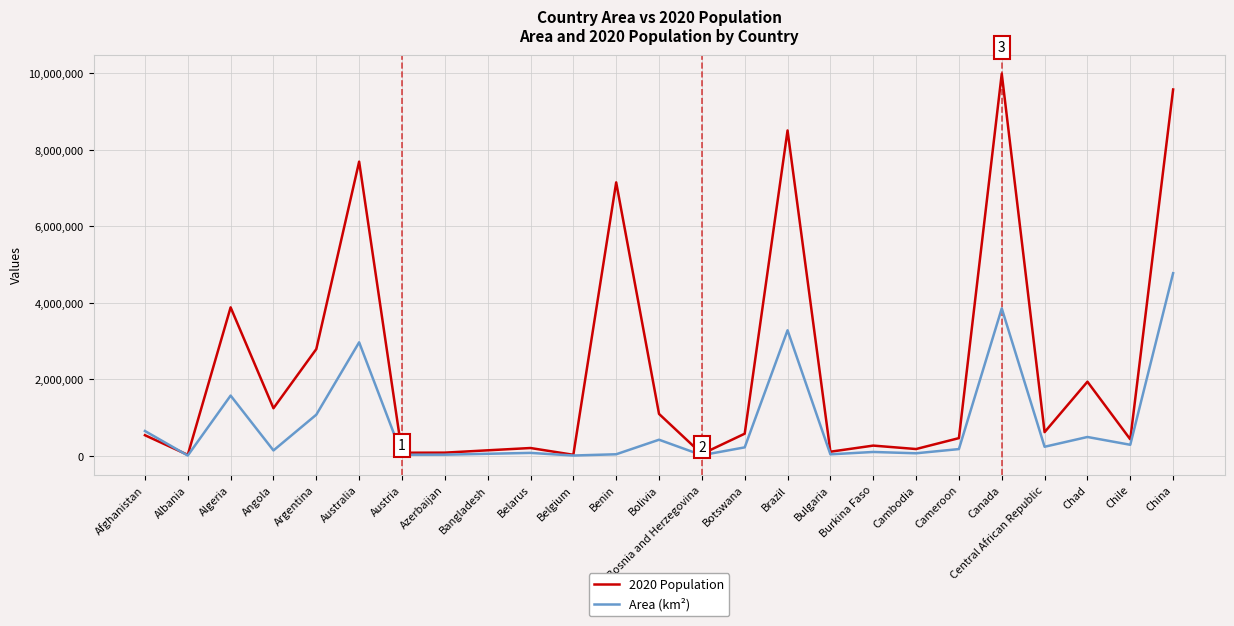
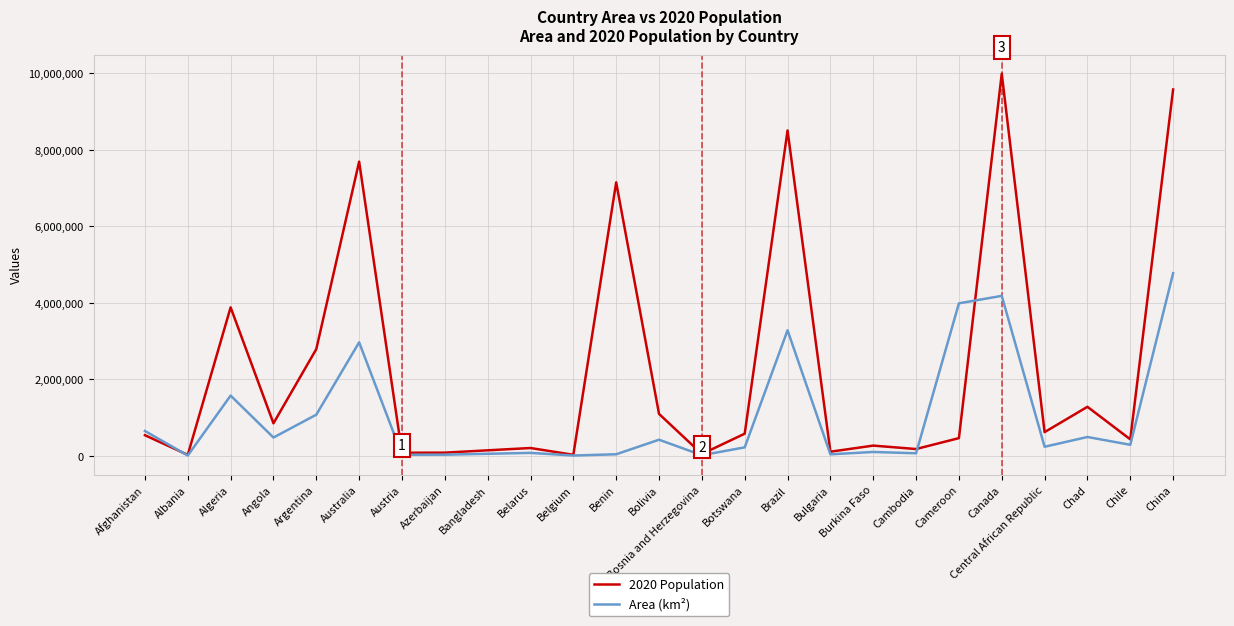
  {
    "2020 Population": {
      "Afghanistan": "500,000",
      "Algeria": "3,900,000",
-     "Angola": "1,200,000",
+     "Angola": "900,000",
      "Argentina": "2,800,000",
      "Australia": "7,700,000",
      "Bangladesh": "100,000",
      "Belarus": "200,000",
      "Benin": "7,100,000",
      "Bolivia": "1,100,000",
      "Botswana": "600,000",
      "Brazil": "8,500,000",
      "Bulgaria": "100,000",
      "Burkina Faso": "300,000",
      "Cambodia": "200,000",
      "Cameroon": "500,000",
      "Central African Republic": "600,000",
-     "Chad": "1,900,000",
+     "Chad": "1,300,000",
      "Chile": "400,000",
      "China": "9,600,000"
    },
    "Area (km²)": {
      "Afghanistan": "700,000",
      "Algeria": "1,600,000",
-     "Angola": "100,000",
+     "Angola": "500,000",
      "Argentina": "1,100,000",
      "Australia": "3,000,000",
      "Bangladesh": "100,000",
      "Belarus": "100,000",
      "Benin": "0",
      "Bolivia": "400,000",
      "Botswana": "200,000",
      "Brazil": "3,300,000",
      "Bulgaria": "0",
      "Burkina Faso": "100,000",
      "Cambodia": "100,000",
-     "Cameroon": "200,000",
-     "Canada": "3,900,000",
+     "Cameroon": "4,000,000",
+     "Canada": "4,200,000",
      "Central African Republic": "200,000",
      "Chad": "500,000",
      "Chile": "300,000",
      "China": "4,800,000"
    }
  }
